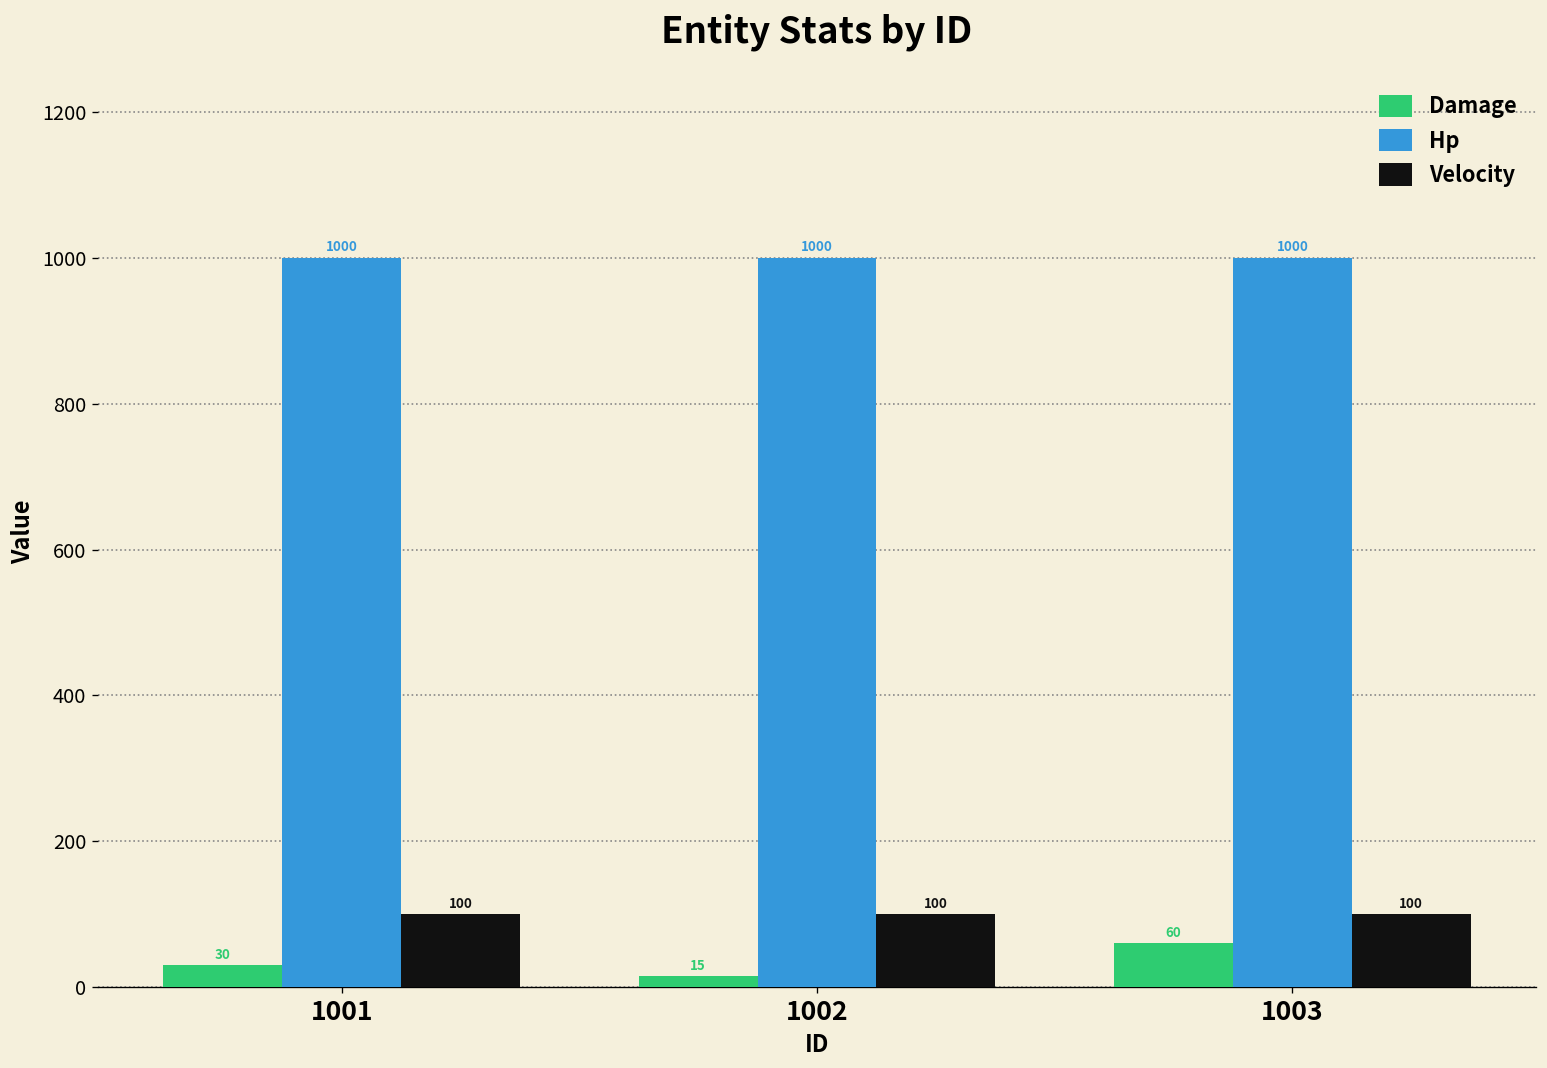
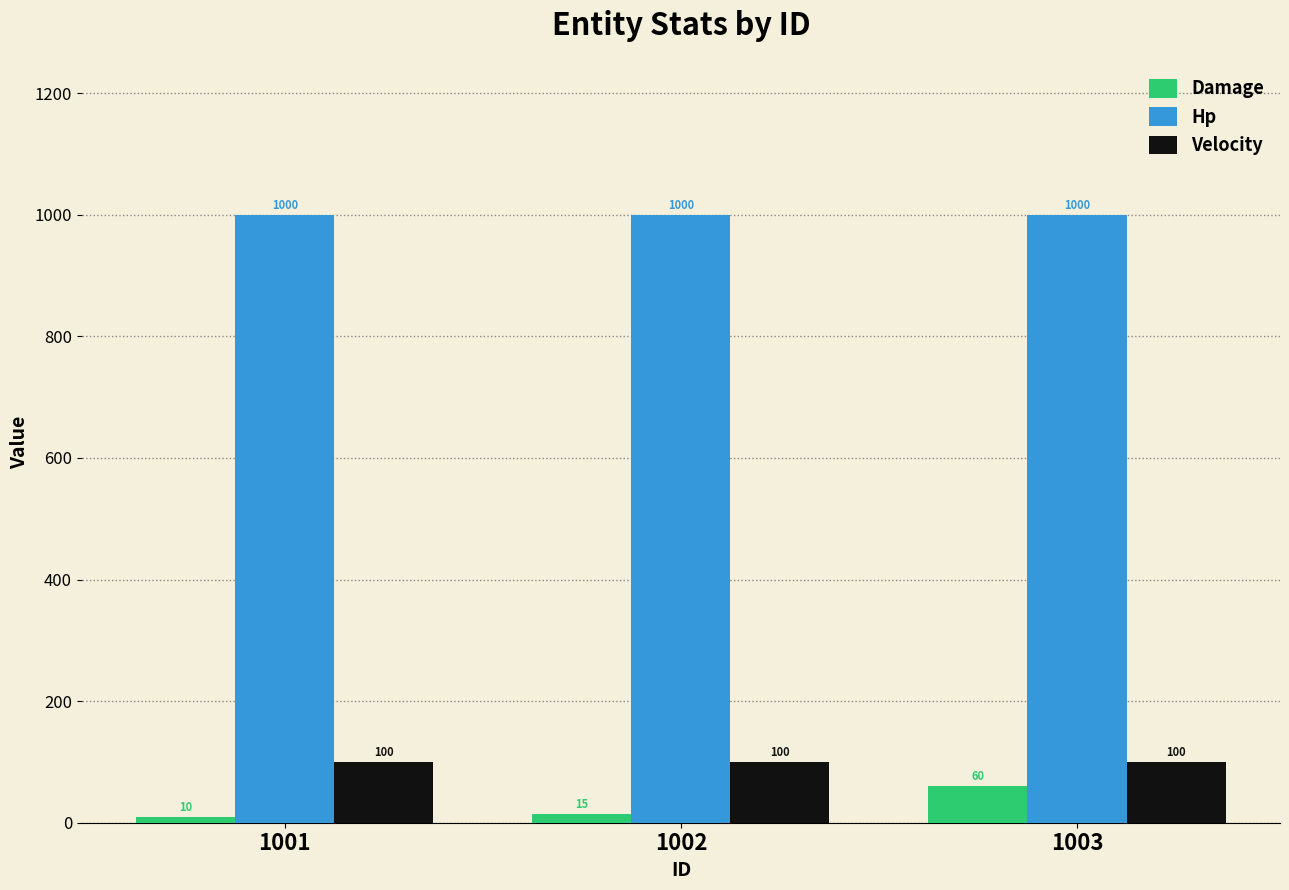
  {
    "Damage": {
-     "1001": 30,
+     "1001": 10,
      "1002": 15,
      "1003": 60
    },
    "Hp": {
      "1001": 1000,
      "1002": 1000,
      "1003": 1000
    },
    "Velocity": {
      "1001": 100,
      "1002": 100,
      "1003": 100
    }
  }
